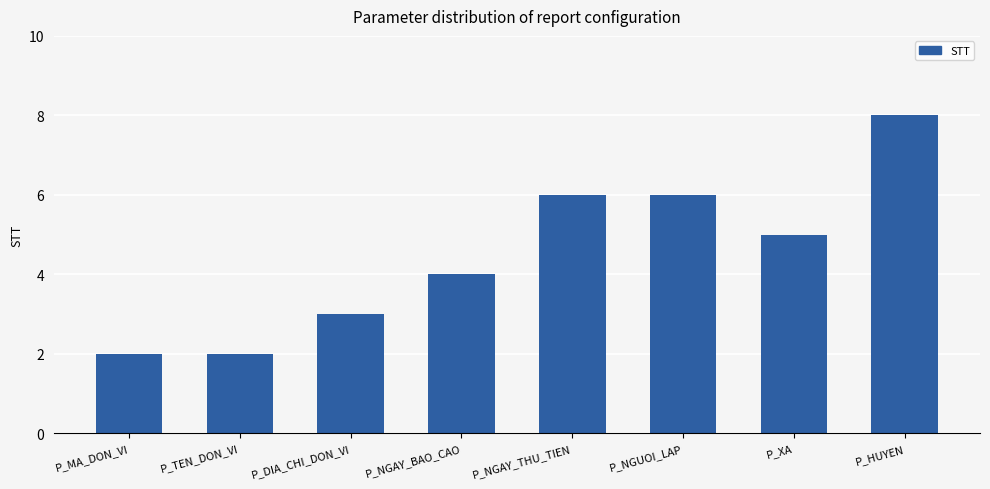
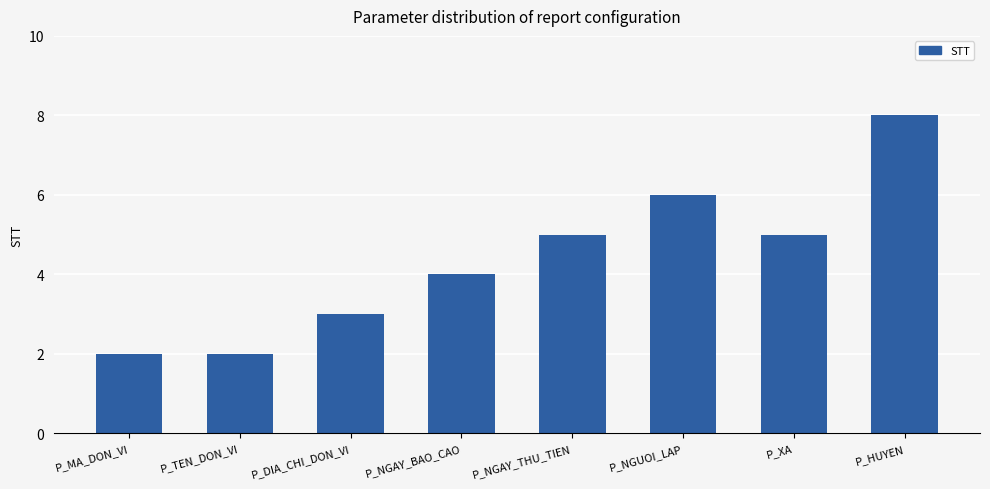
  {
    "P_MA_DON_VI": 2,
    "P_TEN_DON_VI": 2,
    "P_DIA_CHI_DON_VI": 3,
    "P_NGAY_BAO_CAO": 4,
-   "P_NGAY_THU_TIEN": 6,
+   "P_NGAY_THU_TIEN": 5,
    "P_NGUOI_LAP": 6,
    "P_XA": 5,
    "P_HUYEN": 8
  }
